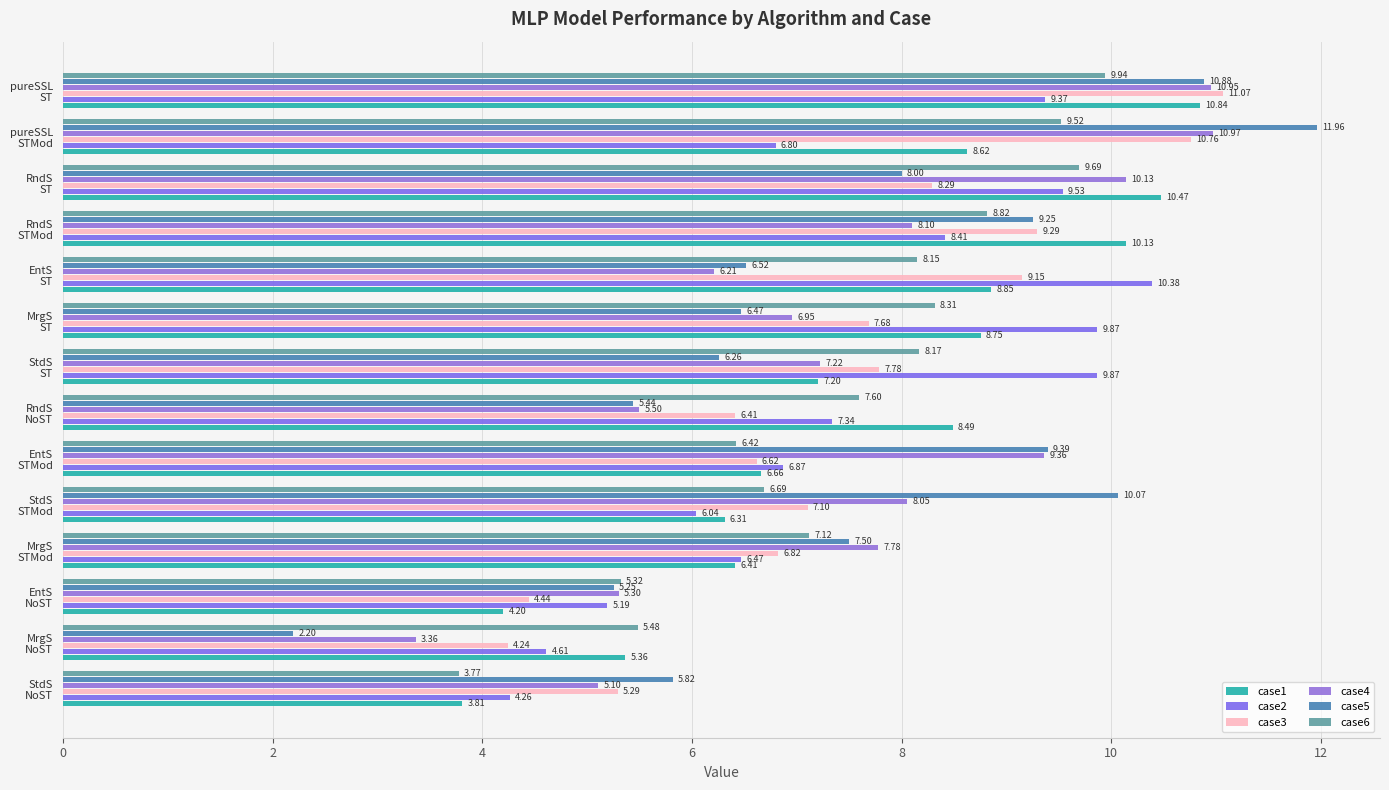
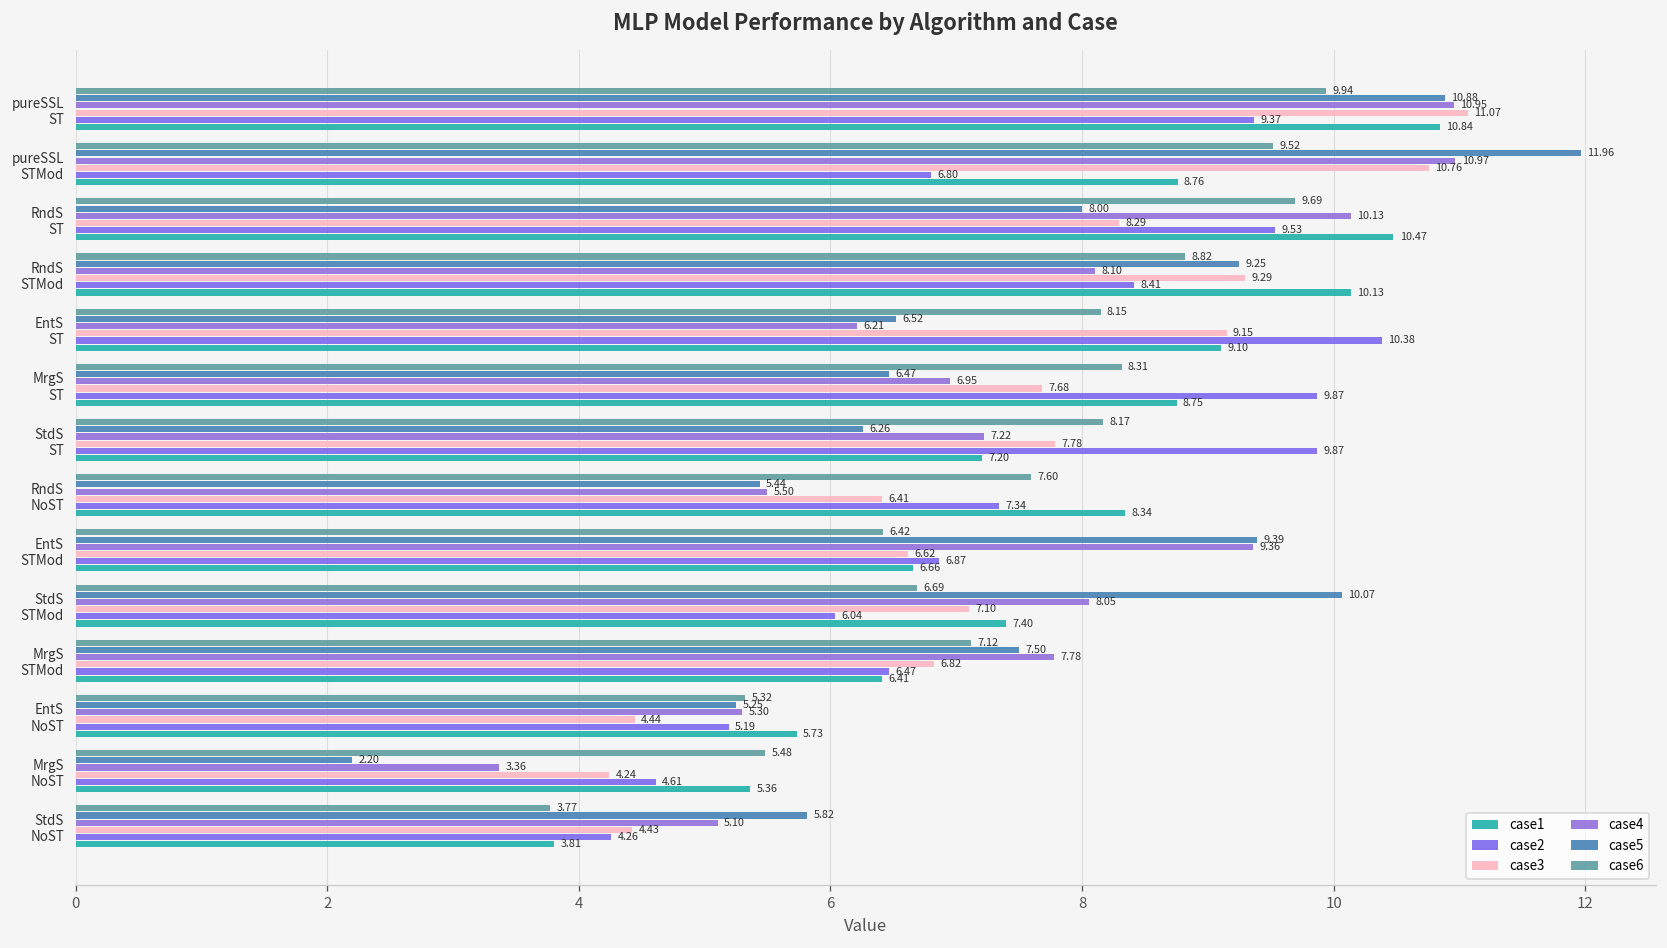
  {
    "case1": {
      "pureSSL ST": 10.84,
-     "pureSSL STMod": 8.62,
+     "pureSSL STMod": 8.76,
      "RndS ST": 10.47,
      "RndS STMod": 10.13,
-     "EntS ST": 8.85,
+     "EntS ST": 9.10,
      "MrgS ST": 8.75,
      "StdS ST": 7.20,
-     "RndS NoST": 8.49,
+     "RndS NoST": 8.34,
      "EntS STMod": 6.66,
-     "StdS STMod": 6.31,
-     "EntS NoST": 4.20,
+     "StdS STMod": 7.40,
+     "EntS NoST": 5.73,
      "MrgS NoST": 5.36,
      "StdS NoST": 3.81
    },
    "case3": {
      "pureSSL STMod": 10.76,
      "RndS ST": 8.29,
      "RndS STMod": 9.29,
      "EntS ST": 9.15,
      "MrgS ST": 7.68,
      "StdS ST": 7.78,
      "RndS NoST": 6.41,
      "EntS STMod": 6.62,
      "StdS STMod": 7.10,
      "MrgS STMod": 6.82,
      "EntS NoST": 4.44,
      "MrgS NoST": 4.24,
-     "StdS NoST": 5.29
+     "StdS NoST": 4.43
    }
  }
